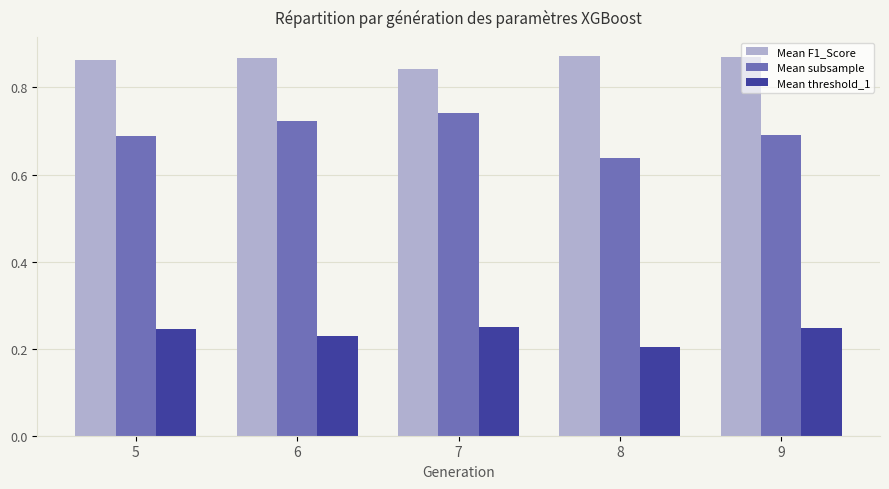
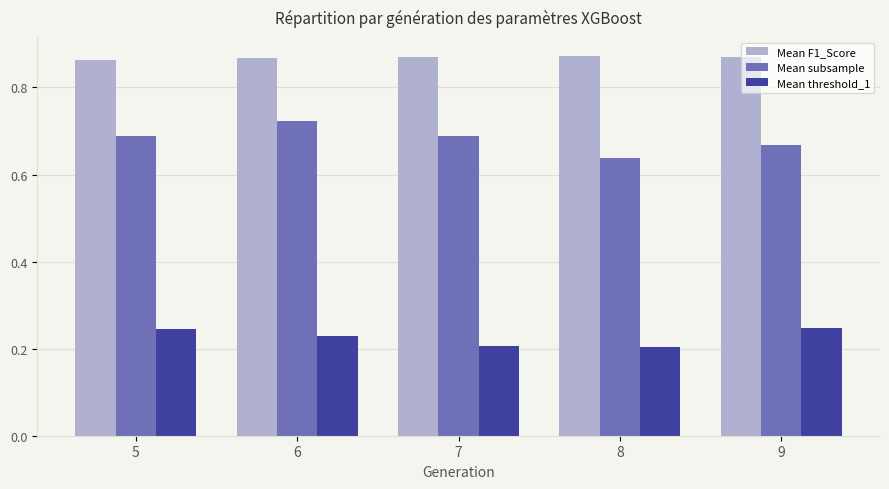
  {
    "Mean F1_Score": {
      "5": 0.86,
      "6": 0.87,
-     "7": 0.84,
+     "7": 0.87,
      "8": 0.87,
      "9": 0.87
    },
    "Mean subsample": {
      "5": 0.69,
      "6": 0.72,
-     "7": 0.74,
+     "7": 0.69,
      "8": 0.64,
-     "9": 0.69
+     "9": 0.67
    },
    "Mean threshold_1": {
      "5": 0.25,
      "6": 0.23,
-     "7": 0.25,
+     "7": 0.21,
      "8": 0.20,
      "9": 0.25
    }
  }
